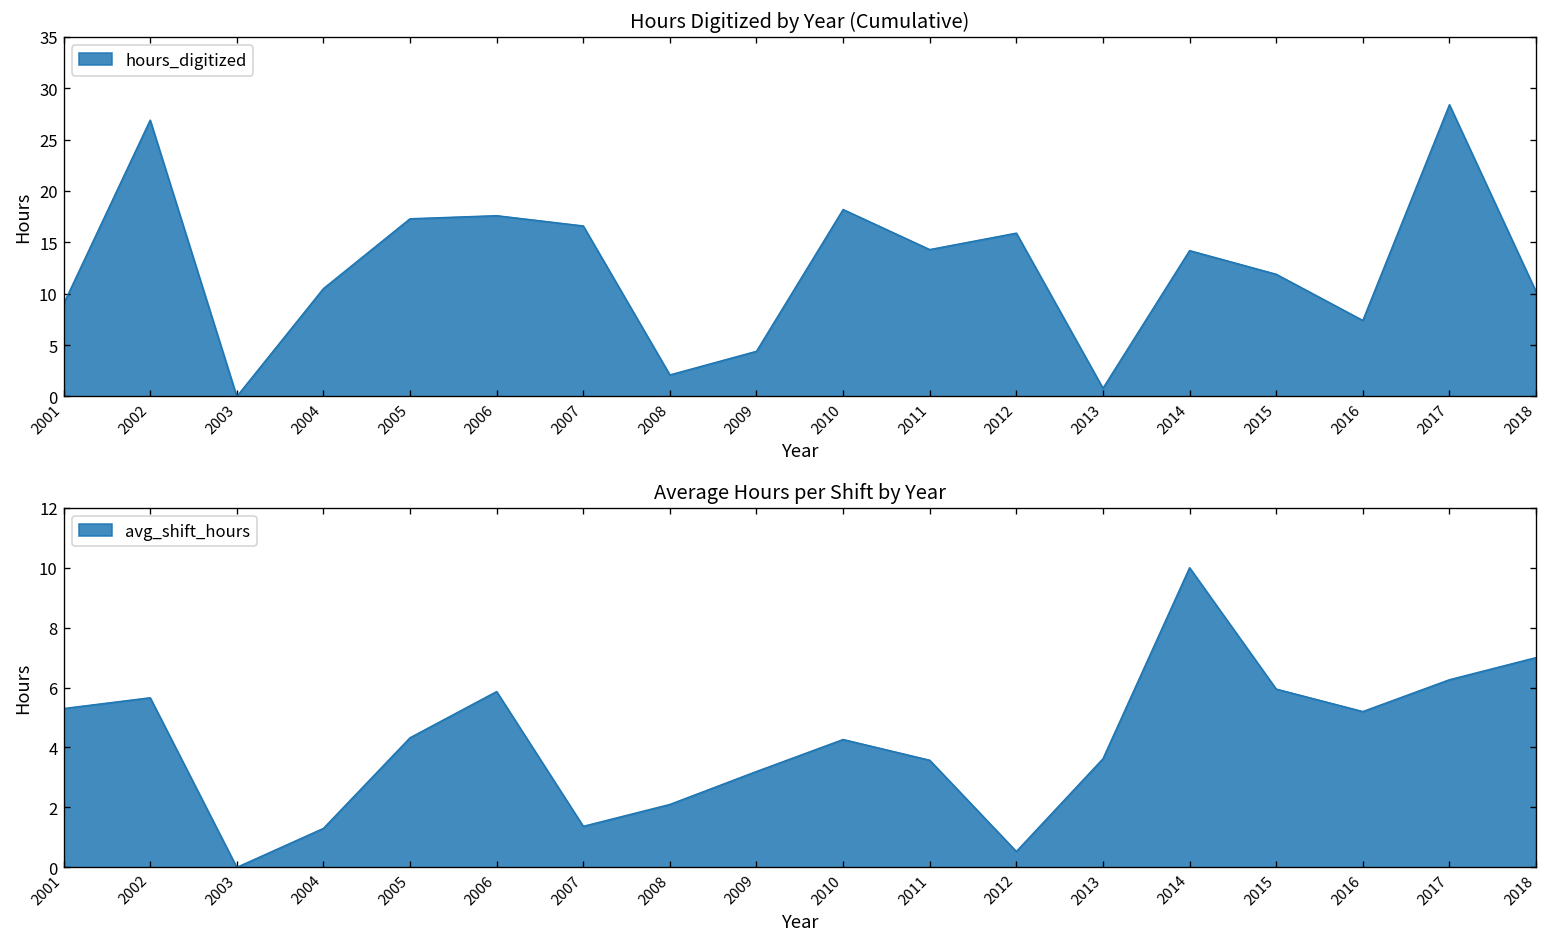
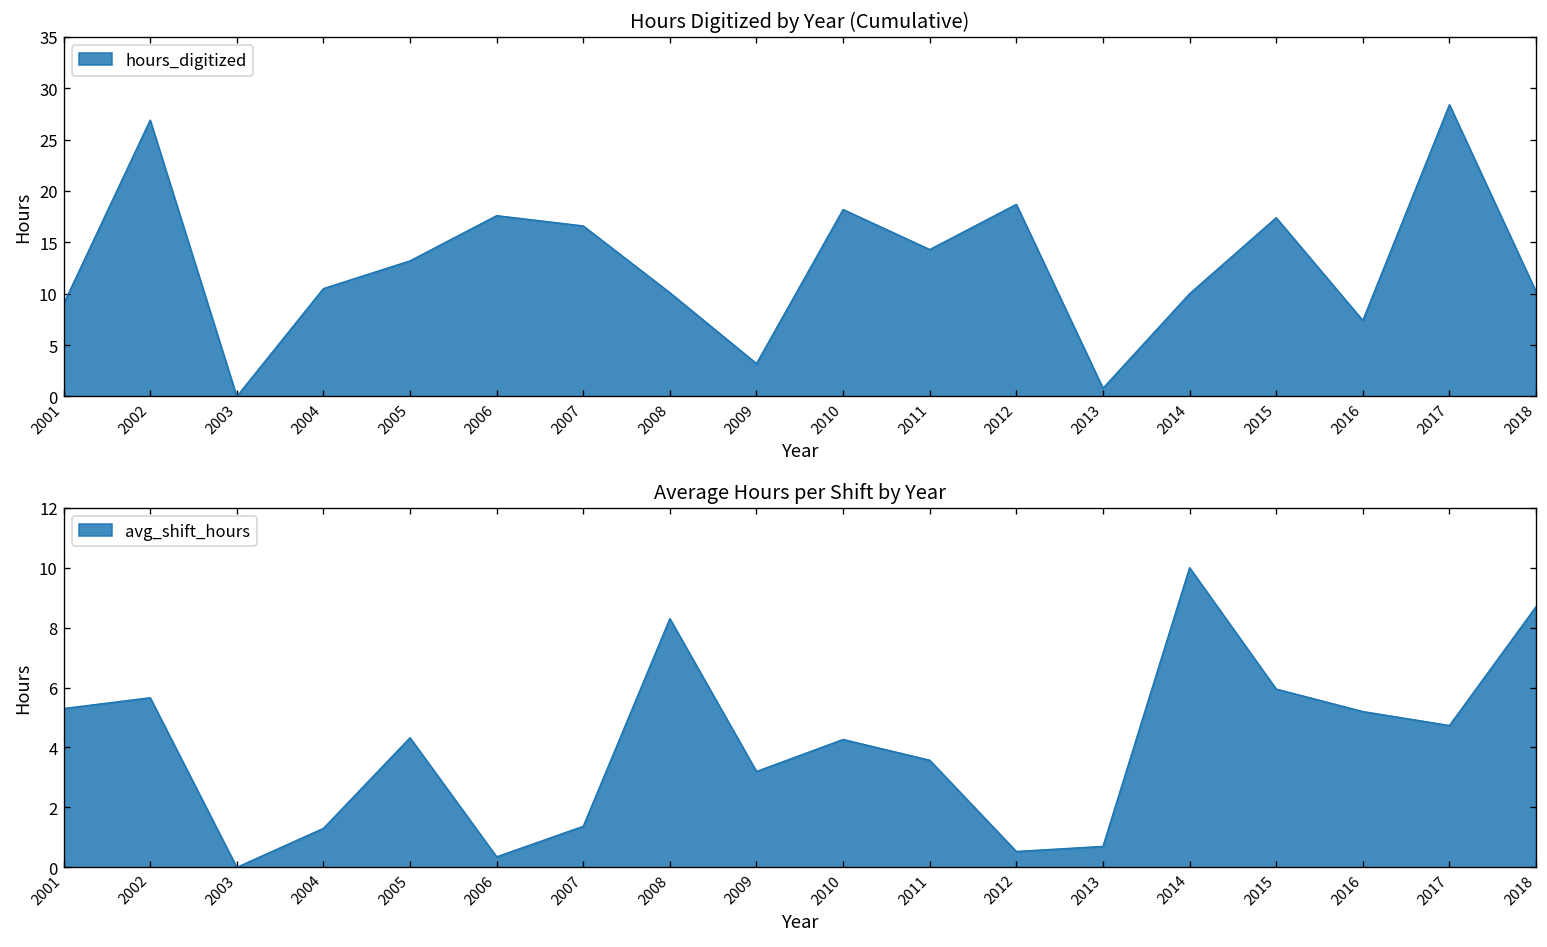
  {
    "Hours Digitized by Year (Cumulative)": {
      "2001": 9,
      "2002": 27,
      "2003": 0,
      "2004": 11,
-     "2005": 17,
+     "2005": 13,
      "2006": 18,
      "2007": 17,
-     "2008": 2,
-     "2009": 4,
+     "2008": 10,
+     "2009": 3,
      "2010": 18,
      "2011": 14,
-     "2012": 16,
+     "2012": 19,
      "2013": 1,
-     "2014": 14,
-     "2015": 12,
+     "2014": 10,
+     "2015": 17,
      "2016": 7,
      "2017": 28,
      "2018": 10
    },
    "Average Hours per Shift by Year": {
      "2001": 5.3,
      "2002": 5.7,
      "2003": 0.0,
      "2004": 1.3,
      "2005": 4.3,
-     "2006": 5.9,
+     "2006": 0.4,
      "2007": 1.4,
-     "2008": 2.1,
+     "2008": 8.3,
      "2009": 3.2,
      "2010": 4.3,
      "2011": 3.6,
      "2012": 0.5,
-     "2013": 3.6,
+     "2013": 0.7,
      "2014": 10.0,
      "2015": 6.0,
      "2016": 5.2,
-     "2017": 6.3,
-     "2018": 7.0
+     "2017": 4.7,
+     "2018": 8.7
    }
  }
